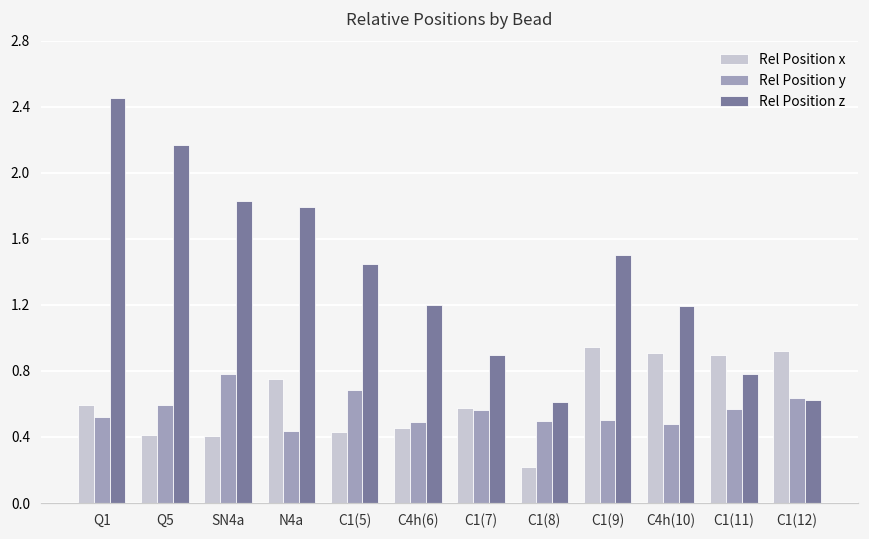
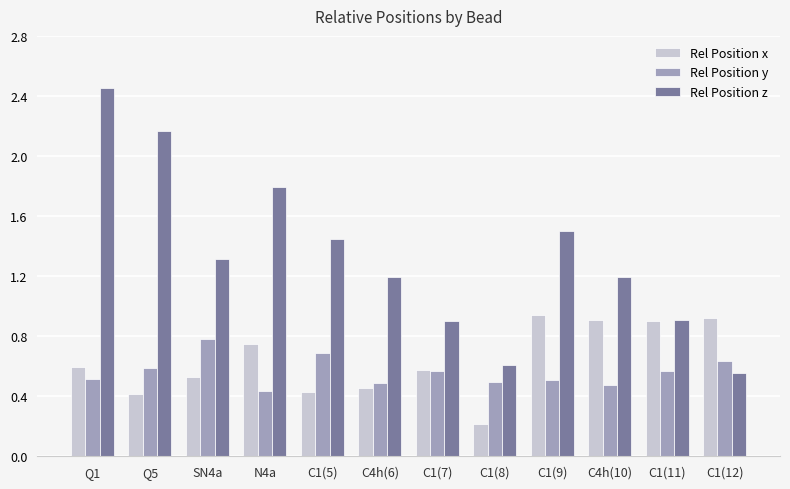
  {
    "Rel Position x": {
      "Q1": 0.60,
      "Q5": 0.41,
-     "SN4a": 0.41,
+     "SN4a": 0.53,
      "N4a": 0.75,
      "C1(5)": 0.43,
      "C4h(6)": 0.45,
      "C1(7)": 0.57,
      "C1(8)": 0.22,
      "C1(9)": 0.94,
      "C4h(10)": 0.91,
      "C1(11)": 0.90,
      "C1(12)": 0.92
    },
    "Rel Position y": {
      "Q1": 0.52,
      "Q5": 0.59,
      "SN4a": 0.78,
      "N4a": 0.43,
      "C1(5)": 0.69,
      "C4h(6)": 0.49,
      "C1(7)": 0.57,
      "C1(8)": 0.50,
      "C1(9)": 0.51,
      "C4h(10)": 0.48,
      "C1(11)": 0.57,
      "C1(12)": 0.64
    },
    "Rel Position z": {
      "Q1": 2.45,
      "Q5": 2.17,
-     "SN4a": 1.83,
+     "SN4a": 1.31,
      "N4a": 1.80,
      "C1(5)": 1.45,
      "C4h(6)": 1.20,
      "C1(7)": 0.90,
      "C1(8)": 0.61,
      "C1(9)": 1.50,
      "C4h(10)": 1.19,
-     "C1(11)": 0.78,
-     "C1(12)": 0.62
+     "C1(11)": 0.91,
+     "C1(12)": 0.56
    }
  }
